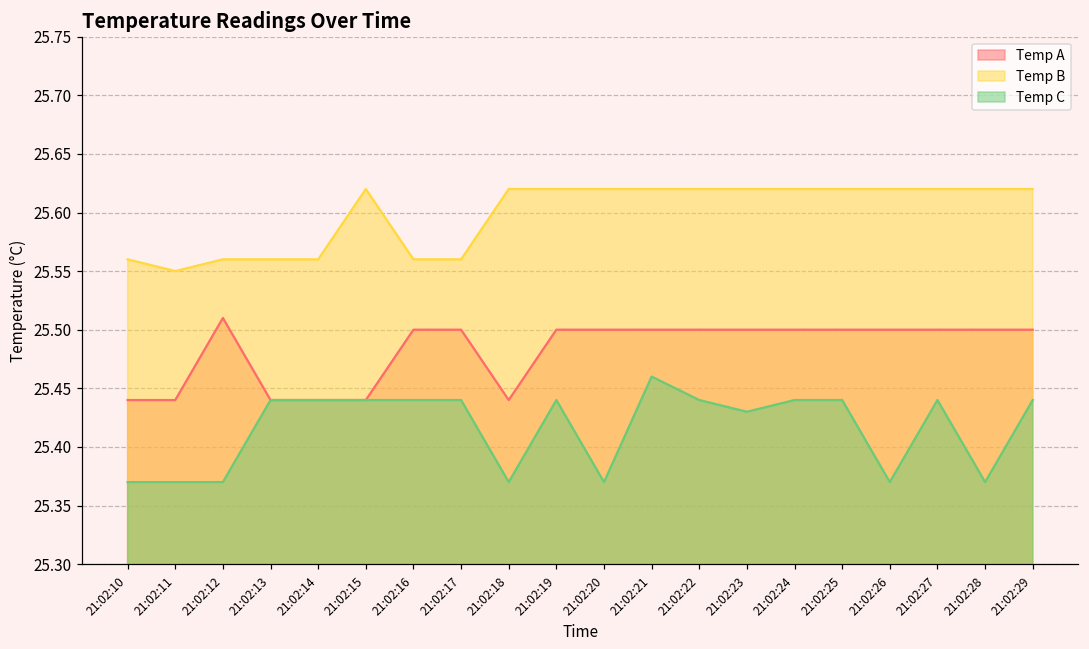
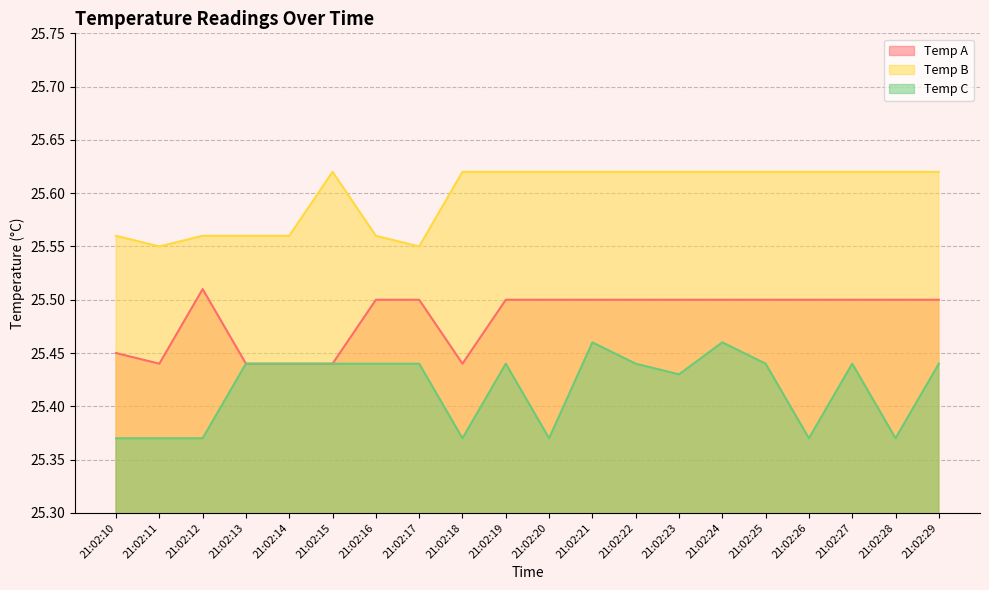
  {
    "Temp A": {
-     "21:02:10": 25.44,
+     "21:02:10": 25.45,
      "21:02:11": 25.44,
      "21:02:12": 25.51,
      "21:02:16": 25.50,
      "21:02:17": 25.50,
      "21:02:18": 25.44,
      "21:02:19": 25.50,
      "21:02:20": 25.50,
      "21:02:21": 25.50,
      "21:02:22": 25.50,
      "21:02:23": 25.50,
      "21:02:24": 25.50,
      "21:02:25": 25.50,
      "21:02:26": 25.50,
      "21:02:27": 25.50,
      "21:02:28": 25.50,
      "21:02:29": 25.50
    },
    "Temp B": {
      "21:02:10": 25.56,
      "21:02:11": 25.55,
      "21:02:12": 25.56,
      "21:02:13": 25.56,
      "21:02:14": 25.56,
      "21:02:15": 25.62,
      "21:02:16": 25.56,
-     "21:02:17": 25.56,
+     "21:02:17": 25.55,
      "21:02:18": 25.62,
      "21:02:19": 25.62,
      "21:02:20": 25.62,
      "21:02:21": 25.62,
      "21:02:22": 25.62,
      "21:02:23": 25.62,
      "21:02:24": 25.62,
      "21:02:25": 25.62,
      "21:02:26": 25.62,
      "21:02:27": 25.62,
      "21:02:28": 25.62,
      "21:02:29": 25.62
    },
    "Temp C": {
      "21:02:10": 25.37,
      "21:02:11": 25.37,
      "21:02:12": 25.37,
      "21:02:16": 25.44,
      "21:02:17": 25.44,
      "21:02:18": 25.37,
      "21:02:19": 25.44,
      "21:02:20": 25.37,
      "21:02:21": 25.46,
      "21:02:22": 25.44,
      "21:02:23": 25.43,
-     "21:02:24": 25.44,
+     "21:02:24": 25.46,
      "21:02:25": 25.44,
      "21:02:26": 25.37,
      "21:02:27": 25.44,
      "21:02:28": 25.37,
      "21:02:29": 25.44
    }
  }
